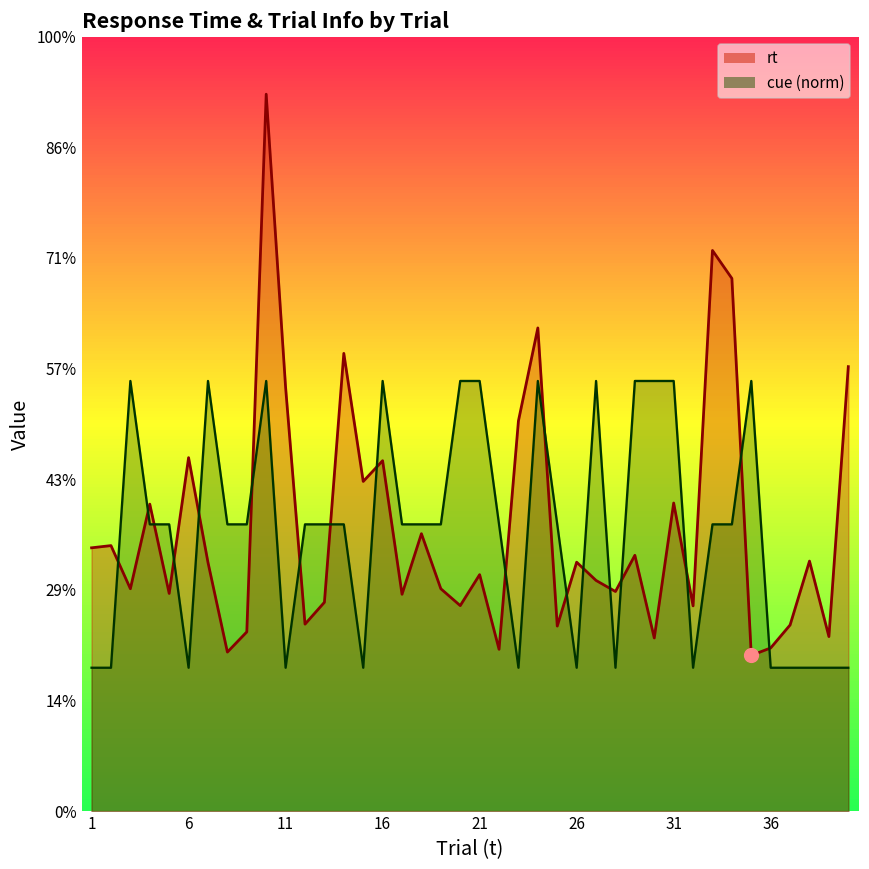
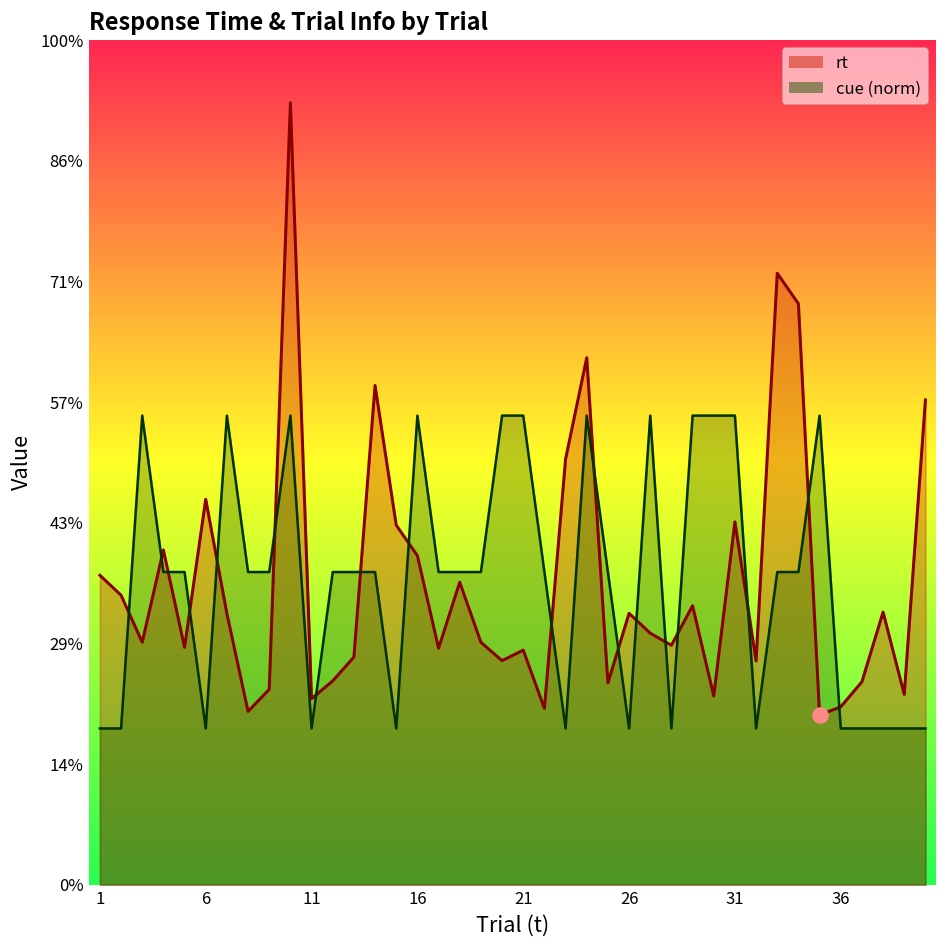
  {
    "rt": {
-     "1": "34%",
+     "1": "37%",
      "6": "46%",
-     "11": "55%",
-     "16": "45%",
-     "21": "31%",
+     "11": "22%",
+     "16": "39%",
+     "21": "28%",
      "26": "32%",
-     "31": "40%",
+     "31": "43%",
      "36": "21%"
    },
    "cue (norm)": {
      "1": "19%",
      "6": "19%",
      "11": "19%",
      "16": "56%",
      "21": "56%",
      "26": "19%",
      "31": "56%",
      "36": "19%"
    }
  }
